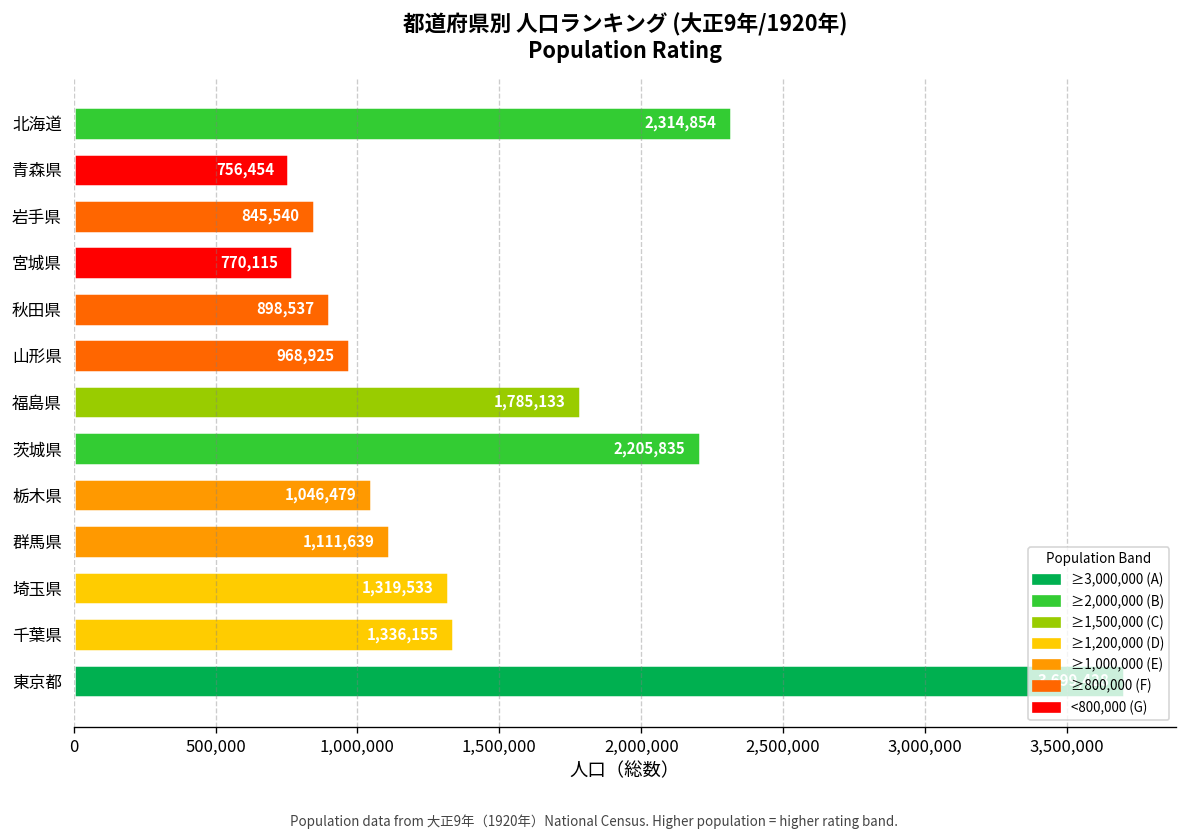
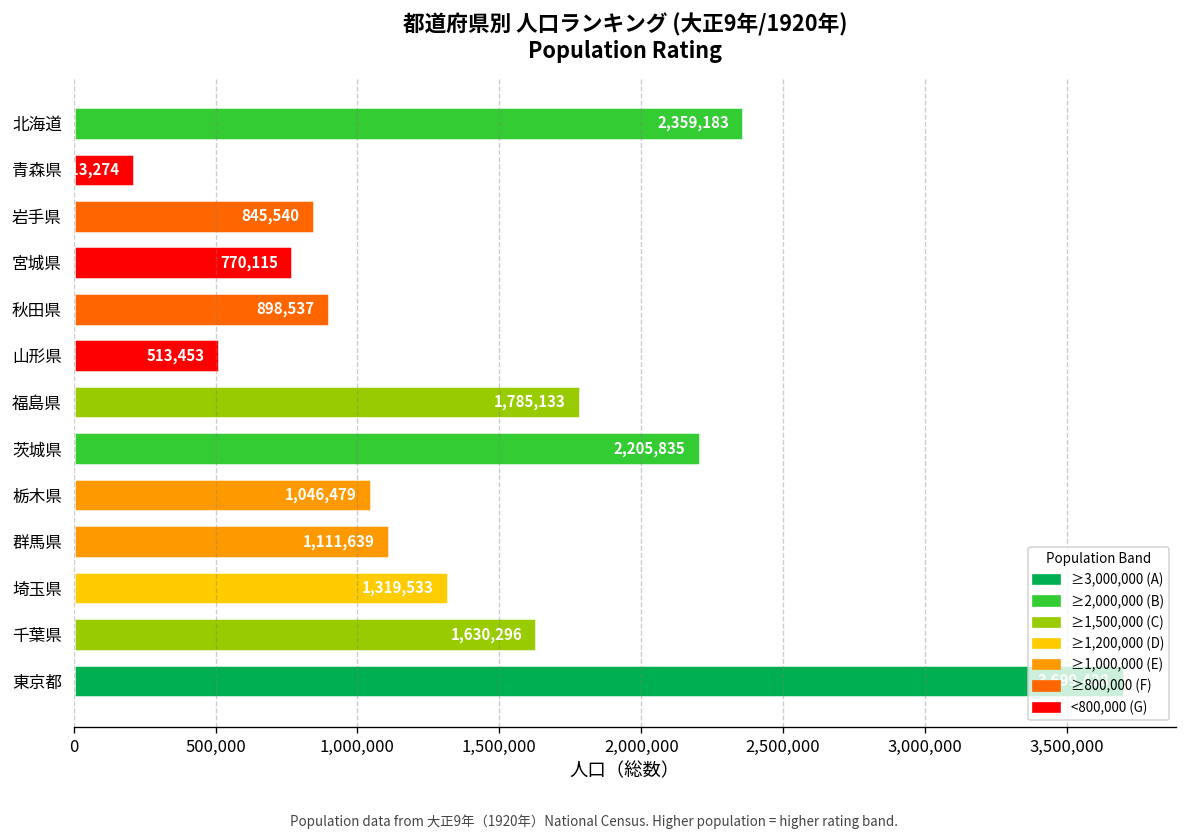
  {
-   "北海道": "2,314,854",
-   "青森県": "756,454",
+   "北海道": "2,359,183",
+   "青森県": "213,274",
    "岩手県": "845,540",
    "宮城県": "770,115",
    "秋田県": "898,537",
-   "山形県": "968,925",
+   "山形県": "513,453",
    "福島県": "1,785,133",
    "茨城県": "2,205,835",
    "栃木県": "1,046,479",
    "群馬県": "1,111,639",
    "埼玉県": "1,319,533",
-   "千葉県": "1,336,155"
+   "千葉県": "1,630,296"
  }
